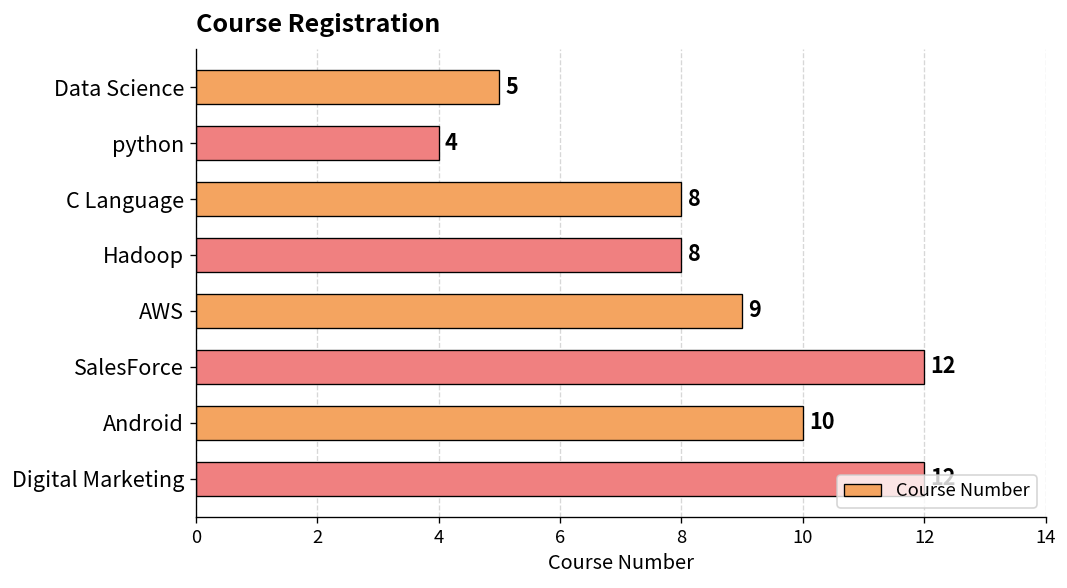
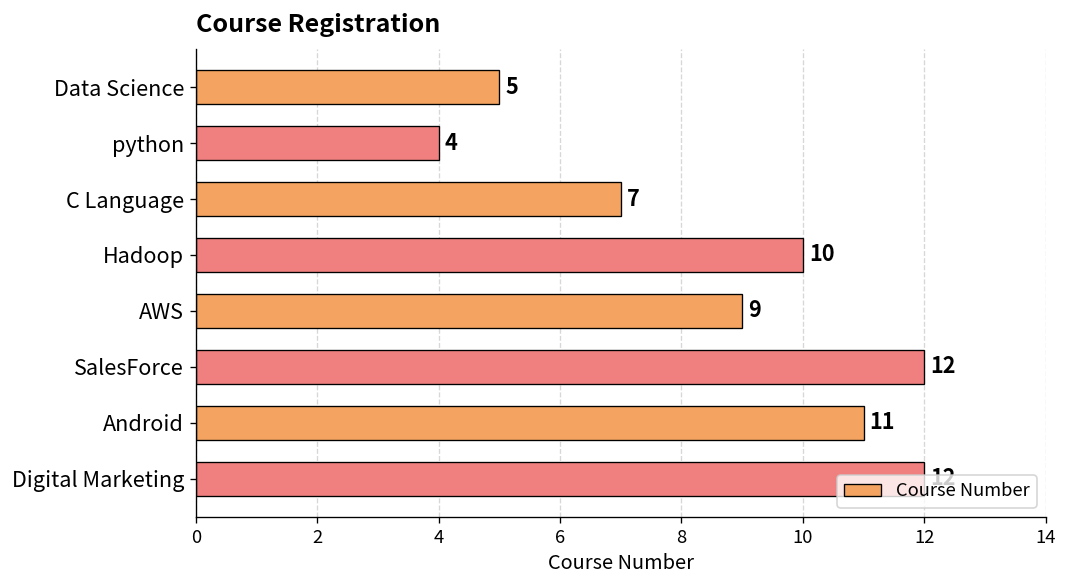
  {
    "Data Science": 5,
    "python": 4,
-   "C Language": 8,
-   "Hadoop": 8,
+   "C Language": 7,
+   "Hadoop": 10,
    "AWS": 9,
    "SalesForce": 12,
-   "Android": 10
+   "Android": 11
  }
